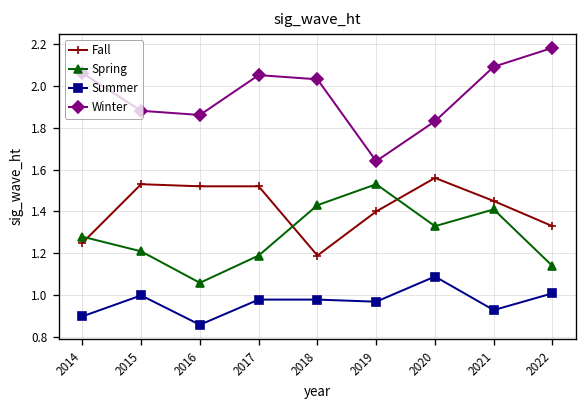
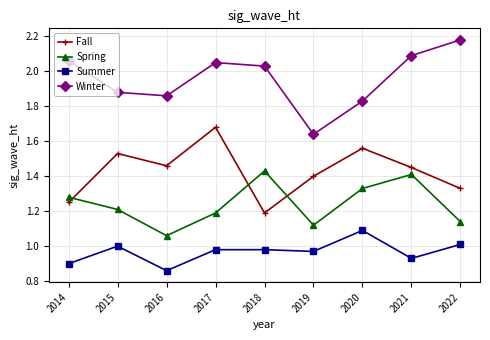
  {
    "Fall": {
      "2014": 1.25,
      "2015": 1.53,
-     "2016": 1.52,
-     "2017": 1.52,
+     "2016": 1.46,
+     "2017": 1.68,
      "2018": 1.19,
      "2019": 1.40,
      "2020": 1.56,
      "2021": 1.45,
      "2022": 1.33
    },
    "Spring": {
      "2014": 1.28,
      "2015": 1.21,
      "2016": 1.06,
      "2017": 1.19,
      "2018": 1.43,
-     "2019": 1.53,
+     "2019": 1.12,
      "2020": 1.33,
      "2021": 1.41,
      "2022": 1.14
    },
    "Summer": {
      "2014": 0.90,
      "2015": 1.00,
      "2016": 0.86,
      "2017": 0.98,
      "2018": 0.98,
      "2019": 0.97,
      "2020": 1.09,
      "2021": 0.93,
      "2022": 1.01
    },
    "Winter": {
      "2016": 1.86,
      "2017": 2.05,
      "2018": 2.03,
      "2019": 1.64,
      "2020": 1.83,
      "2021": 2.09,
      "2022": 2.18
    }
  }
